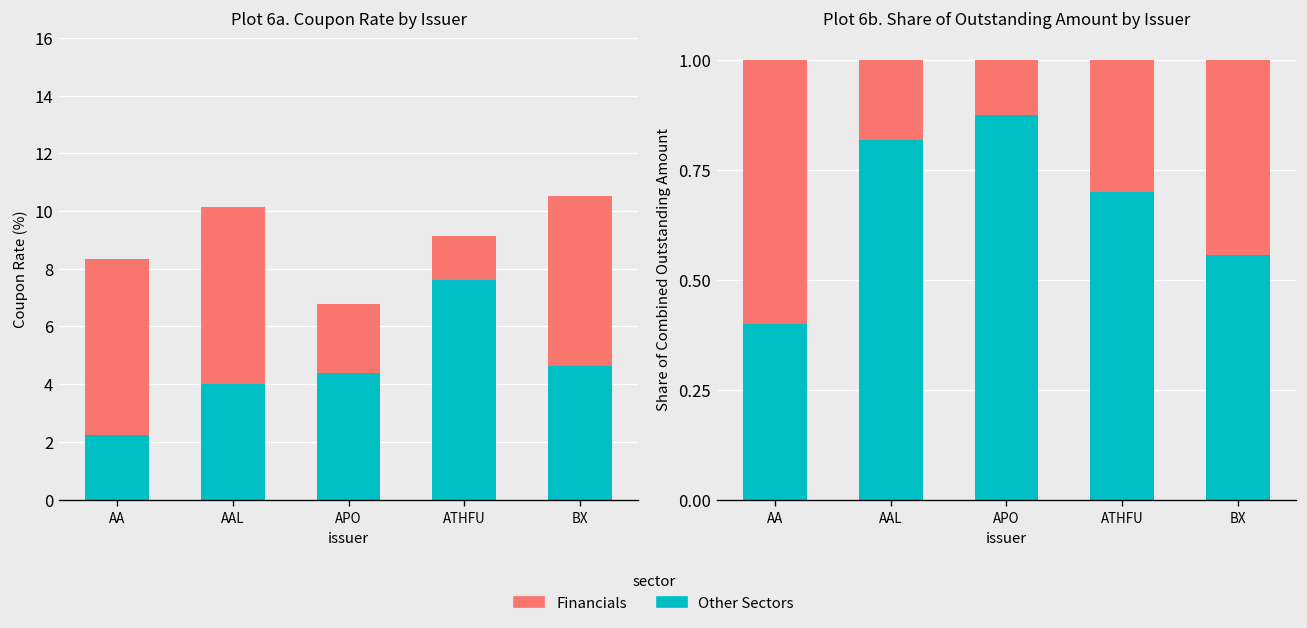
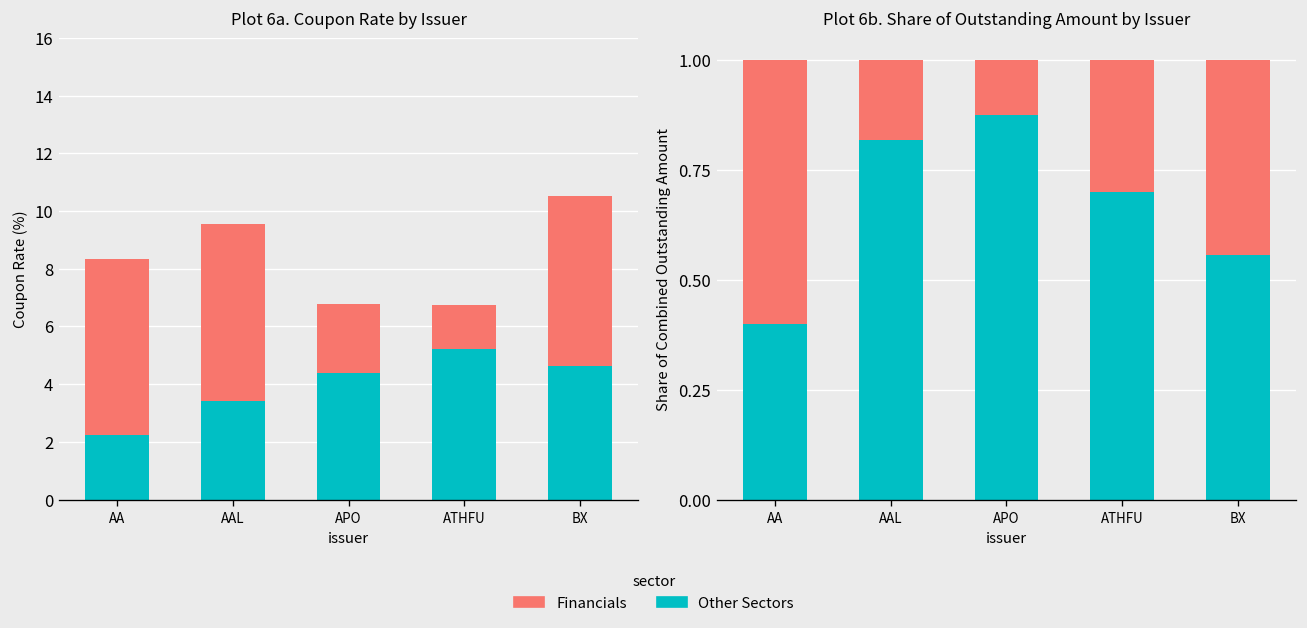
  {
    "Plot 6a. Coupon Rate by Issuer": {
      "Other Sectors": {
        "AA": 2.3,
-       "AAL": 4.0,
+       "AAL": 3.4,
        "APO": 4.4,
-       "ATHFU": 7.6,
+       "ATHFU": 5.2,
        "BX": 4.6
      },
      "Financials": {
        "AA": 6.1,
        "AAL": 6.1,
        "APO": 2.4,
        "ATHFU": 1.5,
        "BX": 5.9
      }
    },
    "Plot 6b. Share of Outstanding Amount by Issuer": {
      "Other Sectors": {
        "AA": 0.40,
        "AAL": 0.82,
        "APO": 0.88,
        "ATHFU": 0.70,
        "BX": 0.56
      },
      "Financials": {
        "AA": 0.60,
        "AAL": 0.18,
        "APO": 0.13,
        "ATHFU": 0.30,
        "BX": 0.44
      }
    }
  }
